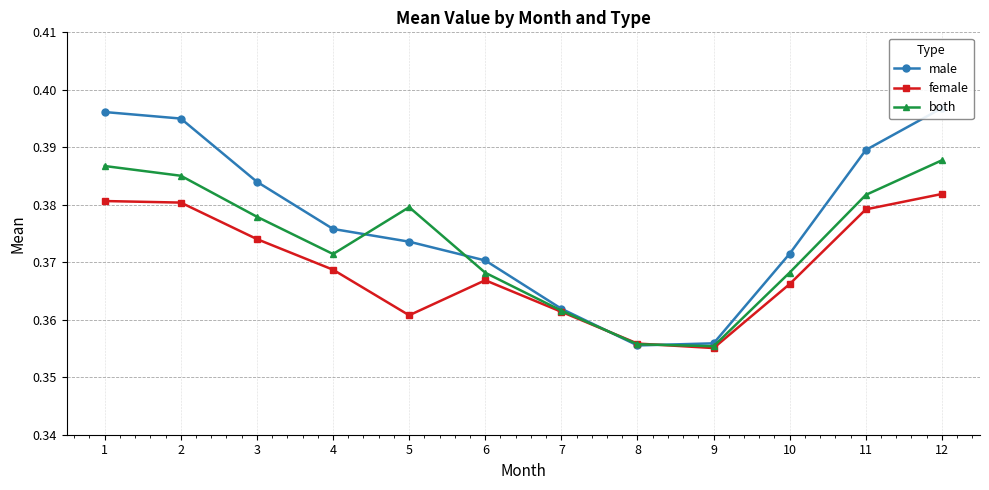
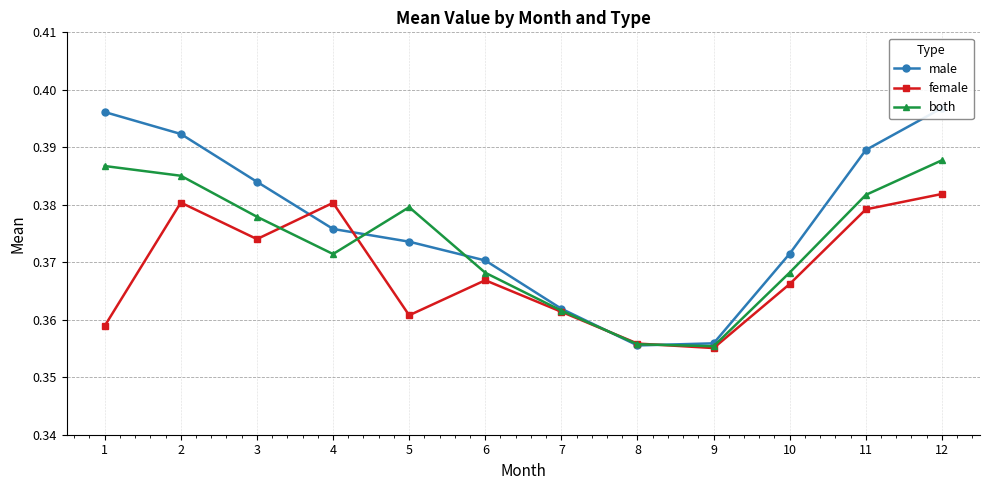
  {
    "male": {
      "1": 0.396,
-     "2": 0.395,
+     "2": 0.392,
      "3": 0.384,
      "4": 0.376,
      "5": 0.374,
      "6": 0.370,
      "9": 0.356,
      "10": 0.371,
      "11": 0.390
    },
    "female": {
-     "1": 0.381,
+     "1": 0.359,
      "2": 0.380,
      "3": 0.374,
-     "4": 0.369,
+     "4": 0.380,
      "5": 0.361,
      "6": 0.367,
      "10": 0.366,
      "11": 0.379,
      "12": 0.382
    },
    "both": {
      "1": 0.387,
      "2": 0.385,
      "3": 0.378,
      "4": 0.371,
      "5": 0.380,
      "6": 0.368,
      "10": 0.368,
      "11": 0.382,
      "12": 0.388
    }
  }
